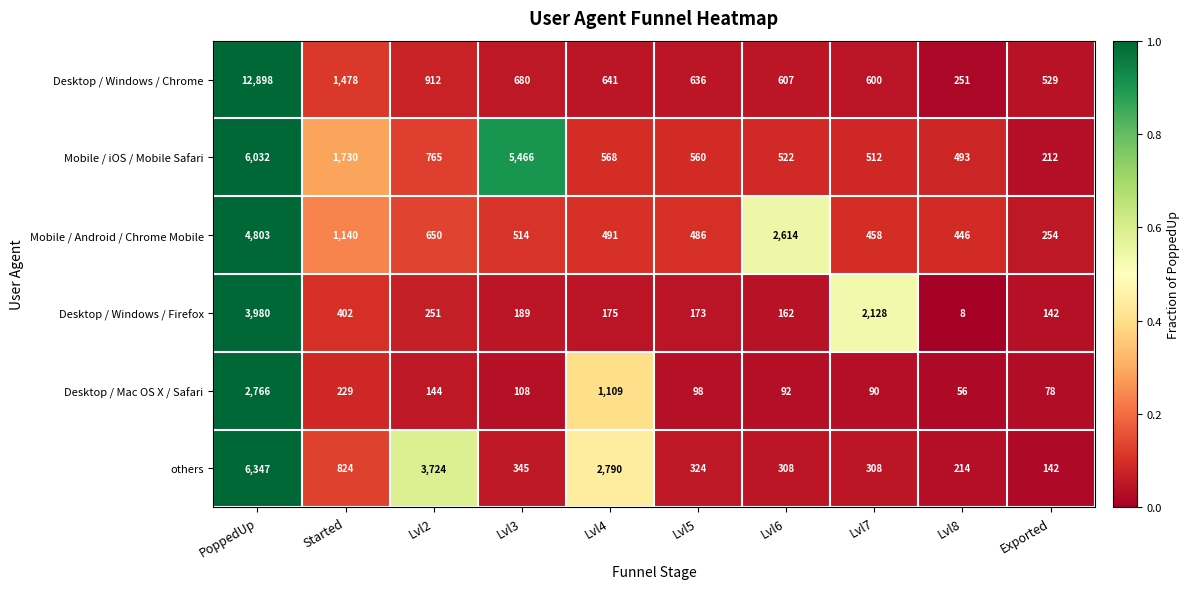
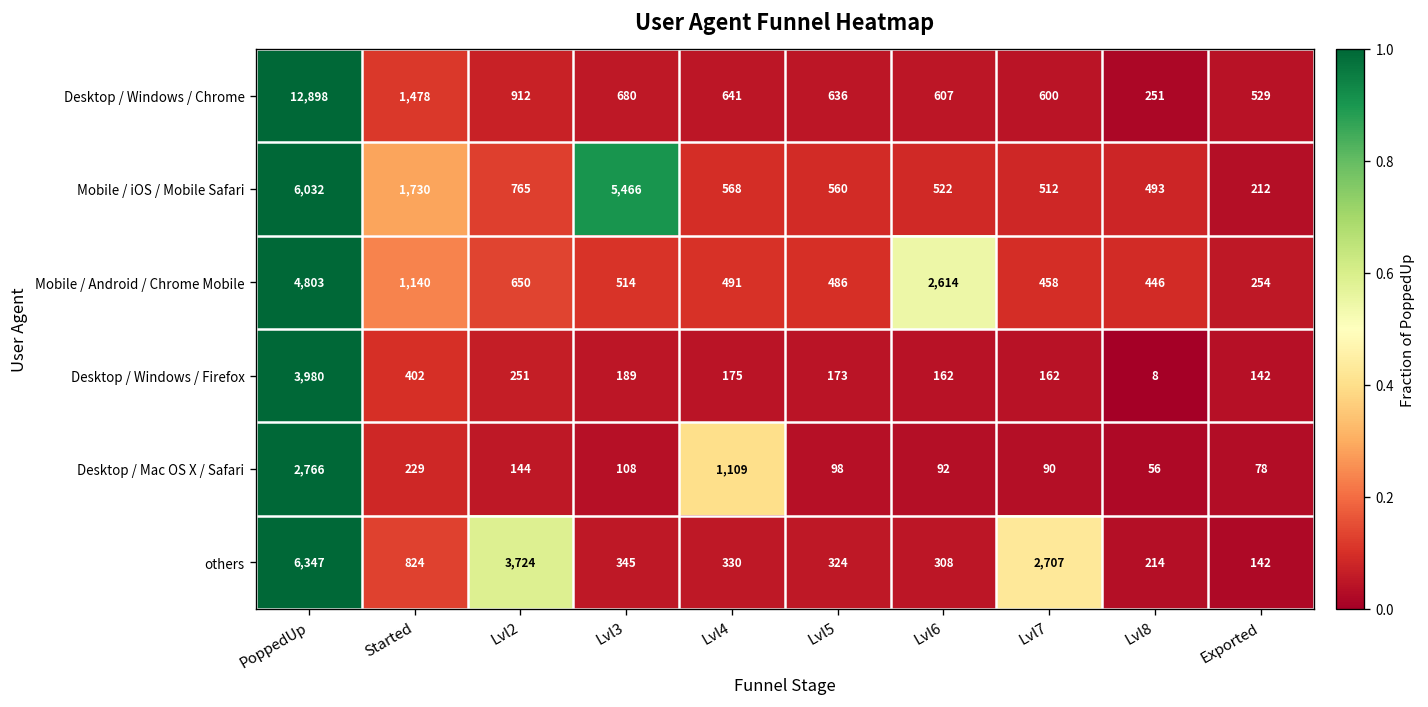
  {
    "Desktop / Windows / Chrome": {
      "PoppedUp": "12,898",
      "Started": "1,478",
      "Lvl2": "912",
      "Lvl3": "680",
      "Lvl4": "641",
      "Lvl5": "636",
      "Lvl6": "607",
      "Lvl7": "600",
      "Lvl8": "251",
      "Exported": "529"
    },
    "Mobile / iOS / Mobile Safari": {
      "PoppedUp": "6,032",
      "Started": "1,730",
      "Lvl2": "765",
      "Lvl3": "5,466",
      "Lvl4": "568",
      "Lvl5": "560",
      "Lvl6": "522",
      "Lvl7": "512",
      "Lvl8": "493",
      "Exported": "212"
    },
    "Mobile / Android / Chrome Mobile": {
      "PoppedUp": "4,803",
      "Started": "1,140",
      "Lvl2": "650",
      "Lvl3": "514",
      "Lvl4": "491",
      "Lvl5": "486",
      "Lvl6": "2,614",
      "Lvl7": "458",
      "Lvl8": "446",
      "Exported": "254"
    },
    "Desktop / Windows / Firefox": {
      "PoppedUp": "3,980",
      "Started": "402",
      "Lvl2": "251",
      "Lvl3": "189",
      "Lvl4": "175",
      "Lvl5": "173",
      "Lvl6": "162",
-     "Lvl7": "2,128",
+     "Lvl7": "162",
      "Lvl8": "8",
      "Exported": "142"
    },
    "Desktop / Mac OS X / Safari": {
      "PoppedUp": "2,766",
      "Started": "229",
      "Lvl2": "144",
      "Lvl3": "108",
      "Lvl4": "1,109",
      "Lvl5": "98",
      "Lvl6": "92",
      "Lvl7": "90",
      "Lvl8": "56",
      "Exported": "78"
    },
    "others": {
      "PoppedUp": "6,347",
      "Started": "824",
      "Lvl2": "3,724",
      "Lvl3": "345",
-     "Lvl4": "2,790",
+     "Lvl4": "330",
      "Lvl5": "324",
      "Lvl6": "308",
-     "Lvl7": "308",
+     "Lvl7": "2,707",
      "Lvl8": "214",
      "Exported": "142"
    }
  }
